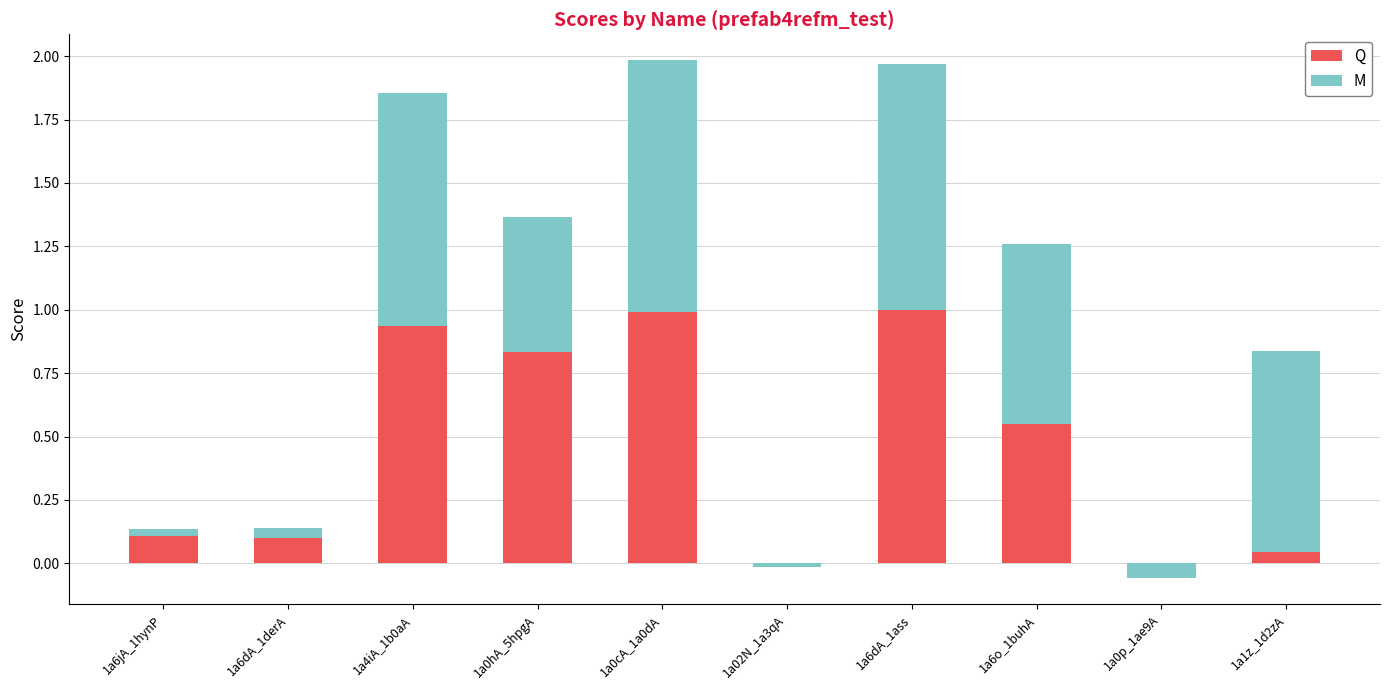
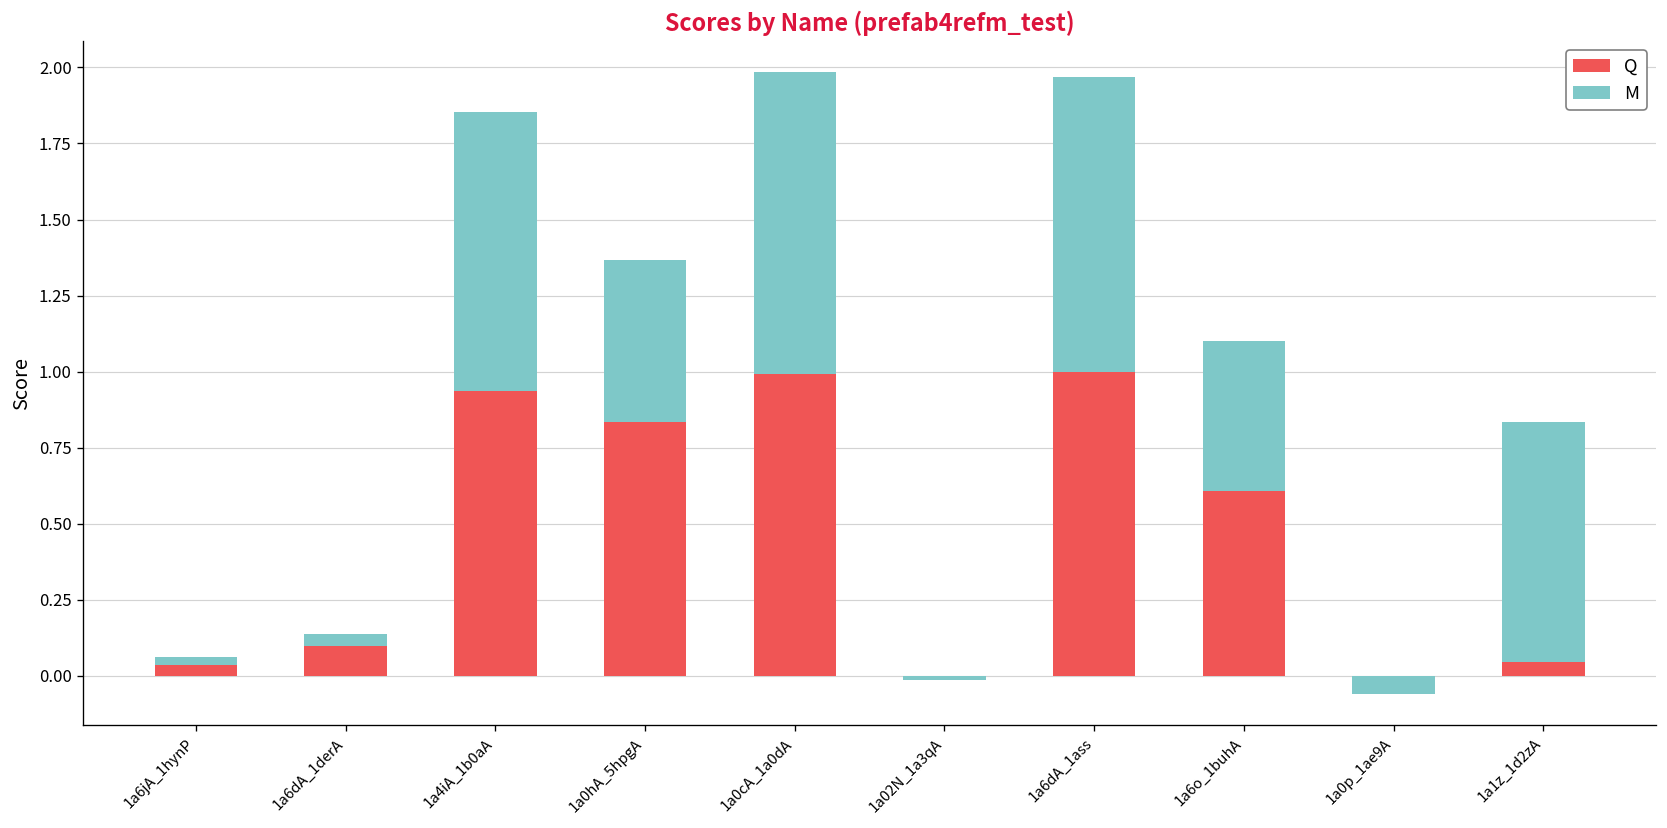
  {
    "Q": {
-     "1a6jA_1hynP": 0.11,
+     "1a6jA_1hynP": 0.04,
      "1a6dA_1derA": 0.10,
      "1a4iA_1b0aA": 0.94,
      "1a0hA_5hpgA": 0.84,
      "1a0cA_1a0dA": 0.99,
      "1a02N_1a3qA": 0.00,
      "1a6dA_1ass": 1.00,
-     "1a6o_1buhA": 0.55,
+     "1a6o_1buhA": 0.61,
      "1a0p_1ae9A": 0.00,
      "1a1z_1d2zA": 0.05
    },
    "M": {
      "1a6jA_1hynP": 0.03,
      "1a6dA_1derA": 0.04,
      "1a4iA_1b0aA": 0.92,
      "1a0hA_5hpgA": 0.53,
      "1a0cA_1a0dA": 0.99,
      "1a02N_1a3qA": -0.01,
      "1a6dA_1ass": 0.97,
-     "1a6o_1buhA": 0.71,
+     "1a6o_1buhA": 0.49,
      "1a0p_1ae9A": -0.06,
      "1a1z_1d2zA": 0.79
    }
  }
